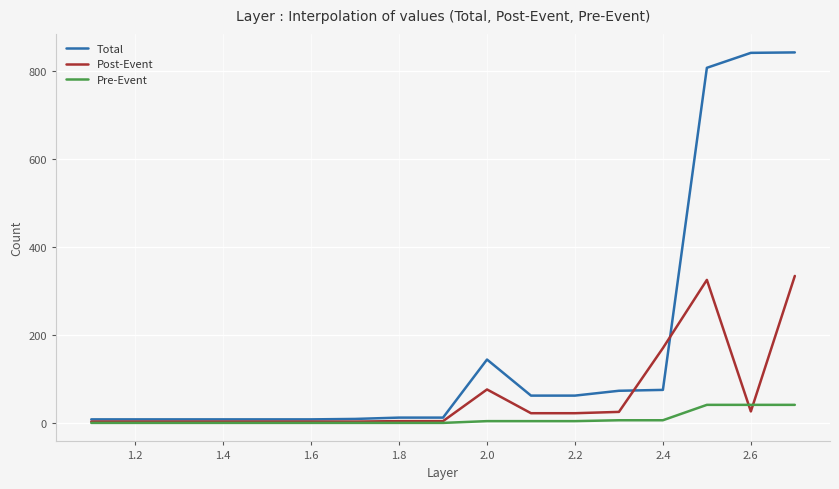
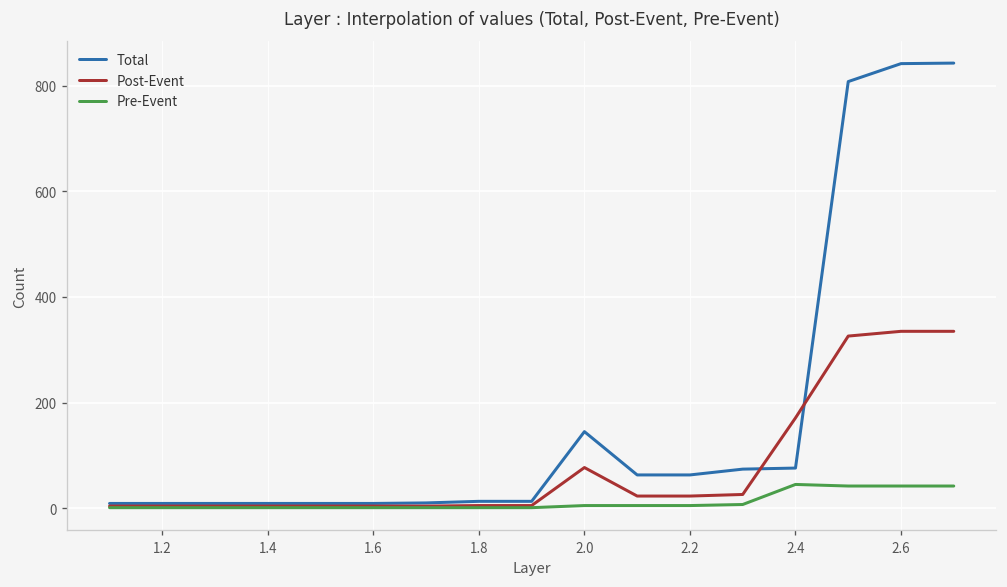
  {
    "Total": {
      "1.8": 10,
      "2.0": 150,
      "2.2": 60,
      "2.4": 80,
      "2.6": 840
    },
    "Post-Event": {
      "2.0": 80,
      "2.2": 20,
      "2.4": 170,
-     "2.6": 30
+     "2.6": 340
    },
    "Pre-Event": {
      "2.0": 10,
      "2.2": 10,
-     "2.4": 10,
+     "2.4": 50,
      "2.6": 40
    }
  }
